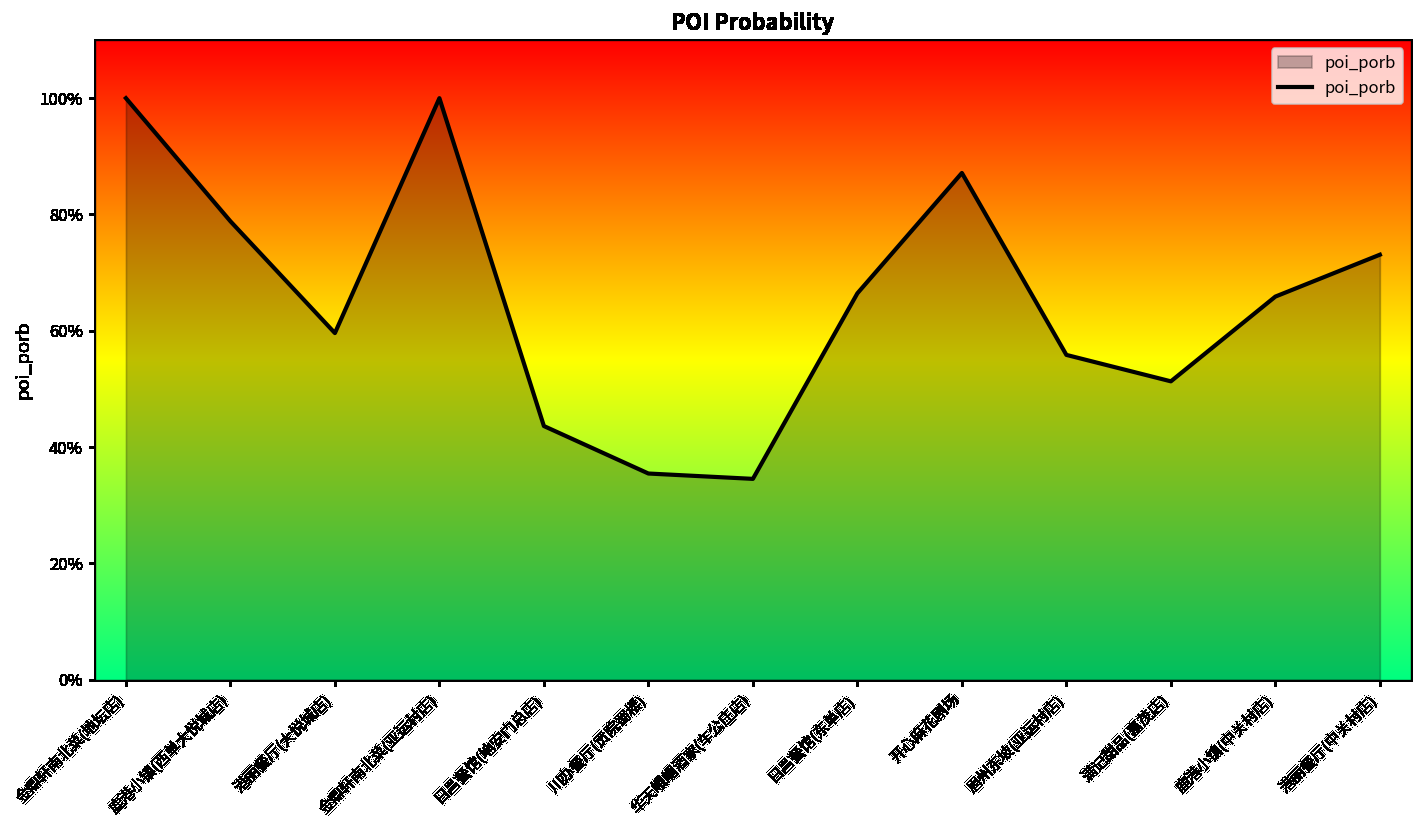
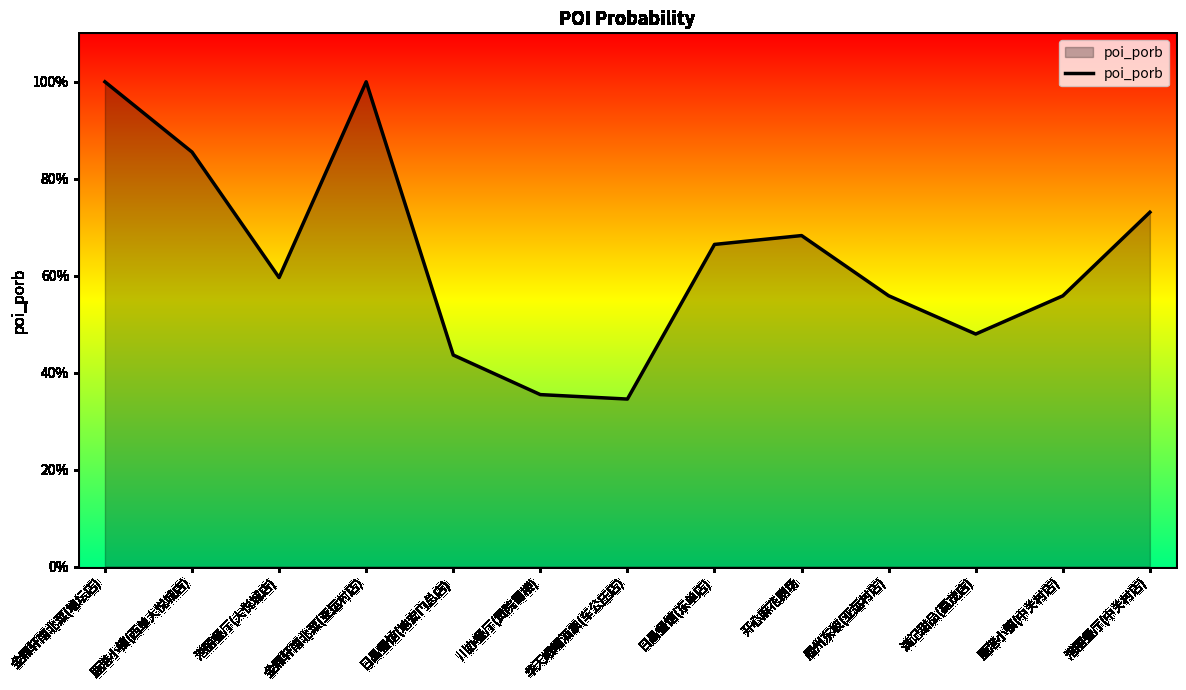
  {
    "金鼎轩南北菜(地坛店)": "100%",
-   "鹿港小镇(西单大悦城店)": "79%",
+   "鹿港小镇(西单大悦城店)": "86%",
    "港丽餐厅(大悦城店)": "60%",
    "金鼎轩南北菜(亚运村店)": "100%",
    "日昌餐馆(地安门总店)": "44%",
    "川办餐厅(贡院蜀楼)": "35%",
    "华天峨嵋酒家(车公庄店)": "35%",
    "日昌餐馆(东单店)": "66%",
-   "开心麻花剧场": "87%",
+   "开心麻花剧场": "68%",
    "眉州东坡(亚运村店)": "56%",
-   "满记甜品(嘉茂店)": "51%",
-   "鹿港小镇(中关村店)": "66%",
+   "满记甜品(嘉茂店)": "48%",
+   "鹿港小镇(中关村店)": "56%",
    "港丽餐厅(中关村店)": "73%"
  }
